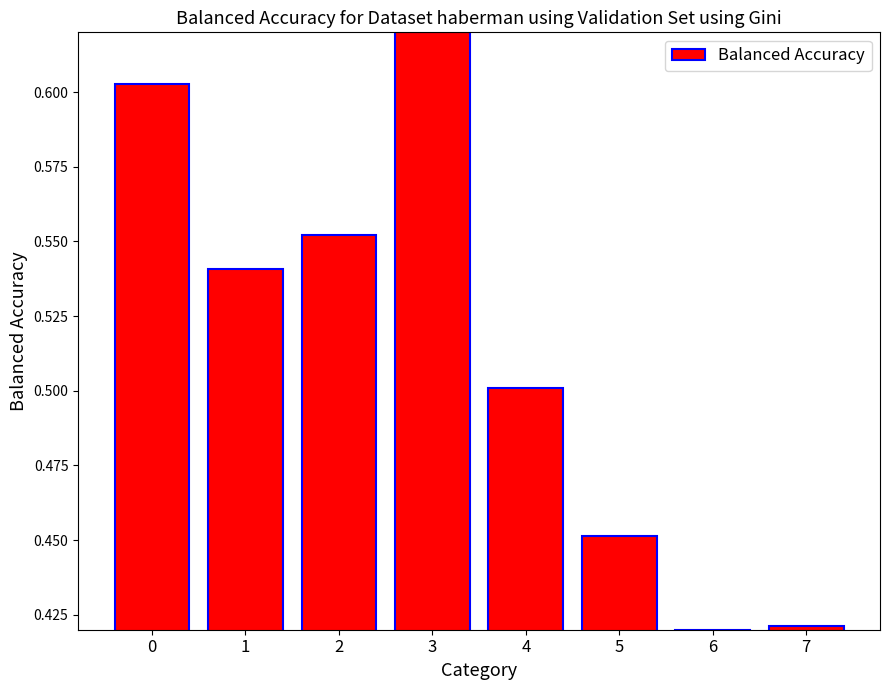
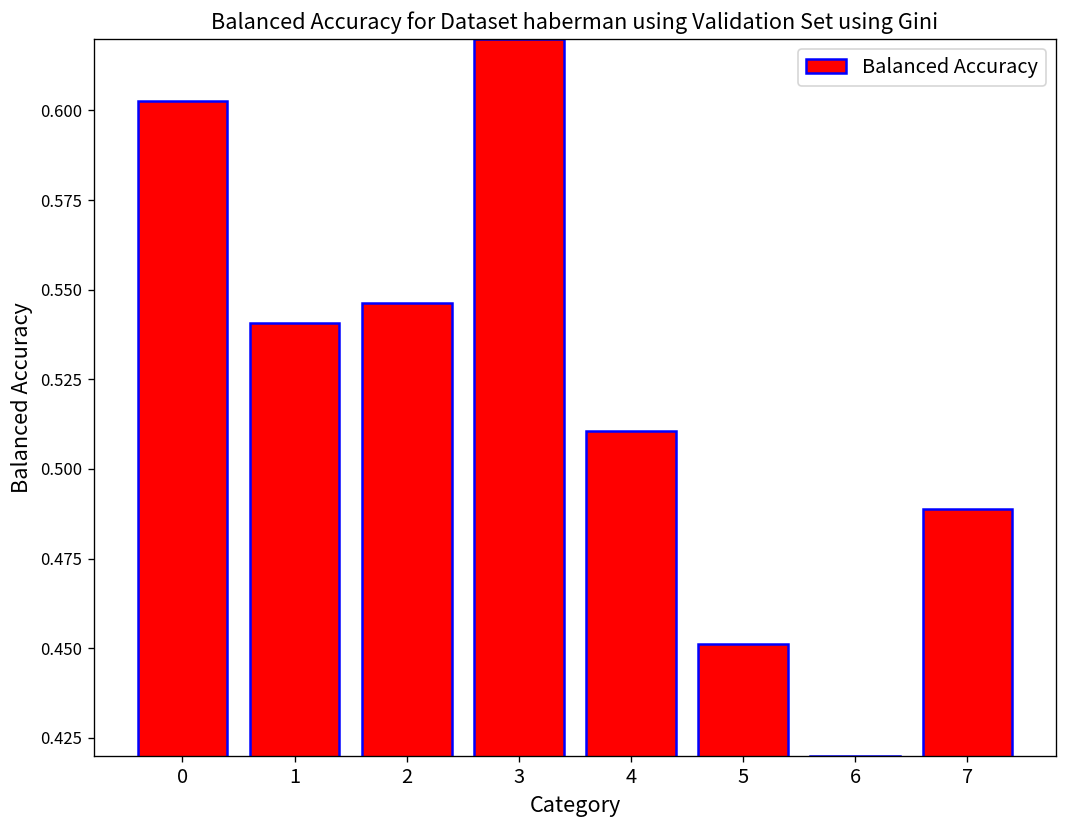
  {
    "0": 0.603,
    "1": 0.541,
-   "2": 0.552,
+   "2": 0.546,
    "3": 0.620,
-   "4": 0.501,
+   "4": 0.511,
    "5": 0.451,
    "6": 0.420,
-   "7": 0.421
+   "7": 0.489
  }
